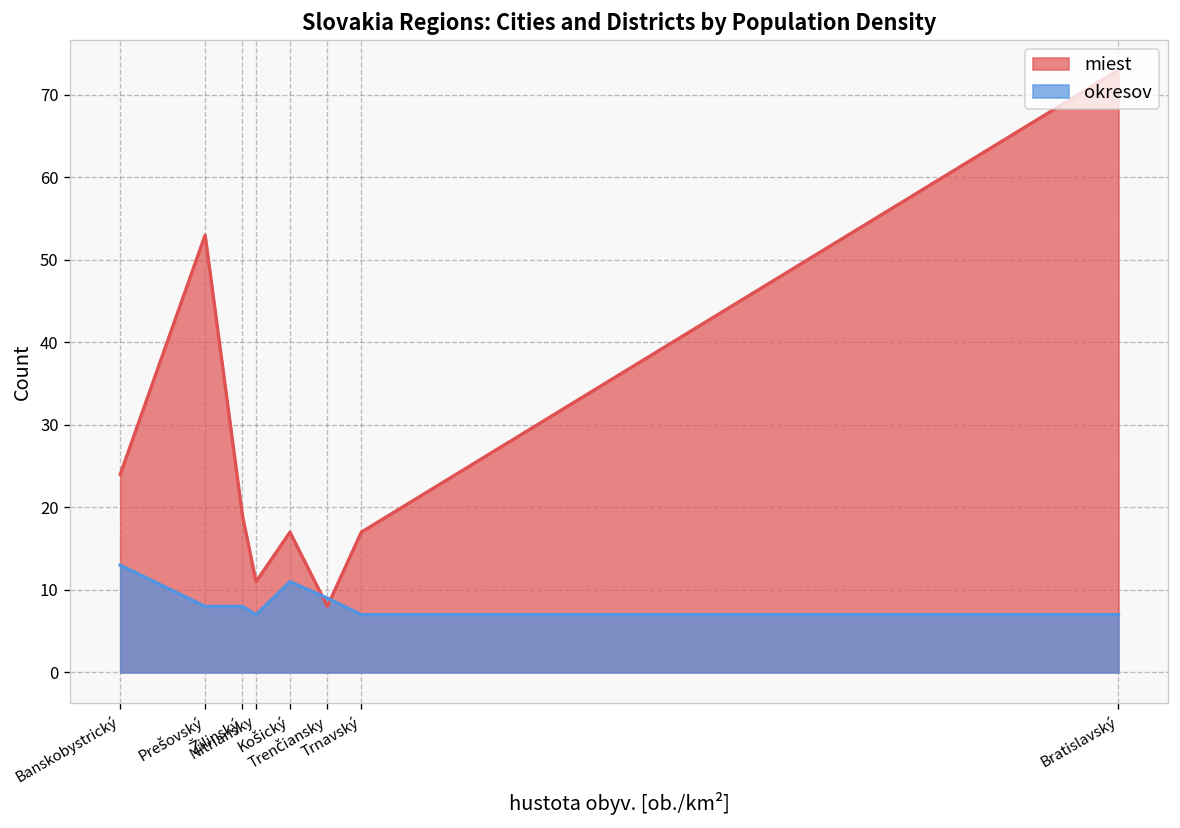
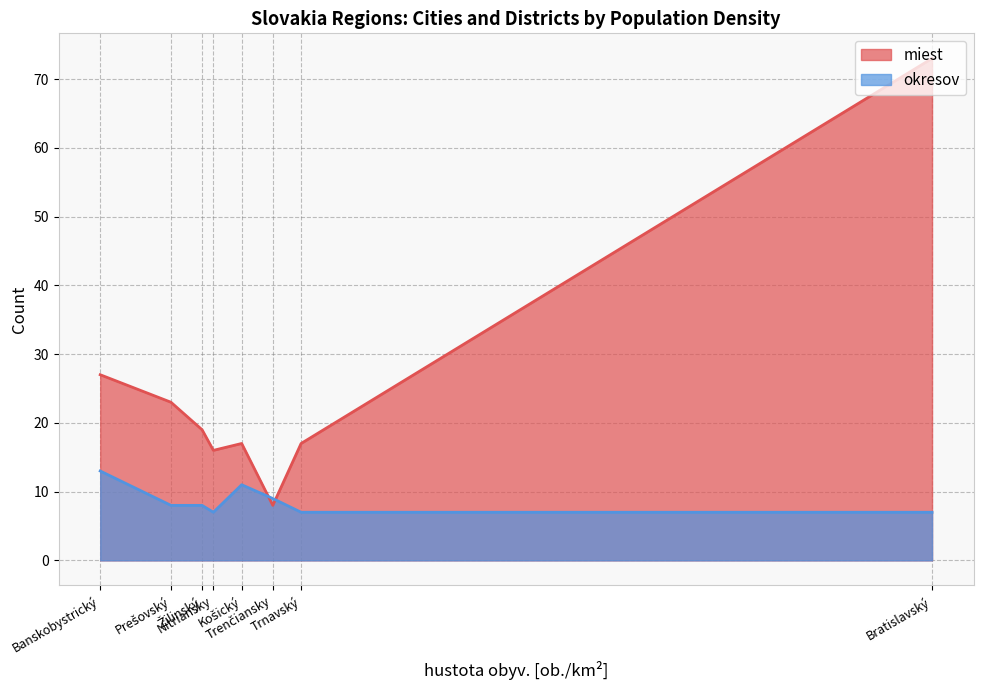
  {
    "miest": {
-     "Banskobystrický": 24,
-     "Prešovský": 53,
+     "Banskobystrický": 27,
+     "Prešovský": 23,
      "Žilinský": 19,
-     "Nitriansky": 11,
+     "Nitriansky": 16,
      "Košický": 17,
      "Trenčiansky": 8,
      "Trnavský": 17
    },
    "okresov": {
      "Banskobystrický": 13,
      "Prešovský": 8,
      "Žilinský": 8,
      "Nitriansky": 7,
      "Košický": 11,
      "Trenčiansky": 9,
      "Trnavský": 7,
      "Bratislavský": 7
    }
  }
